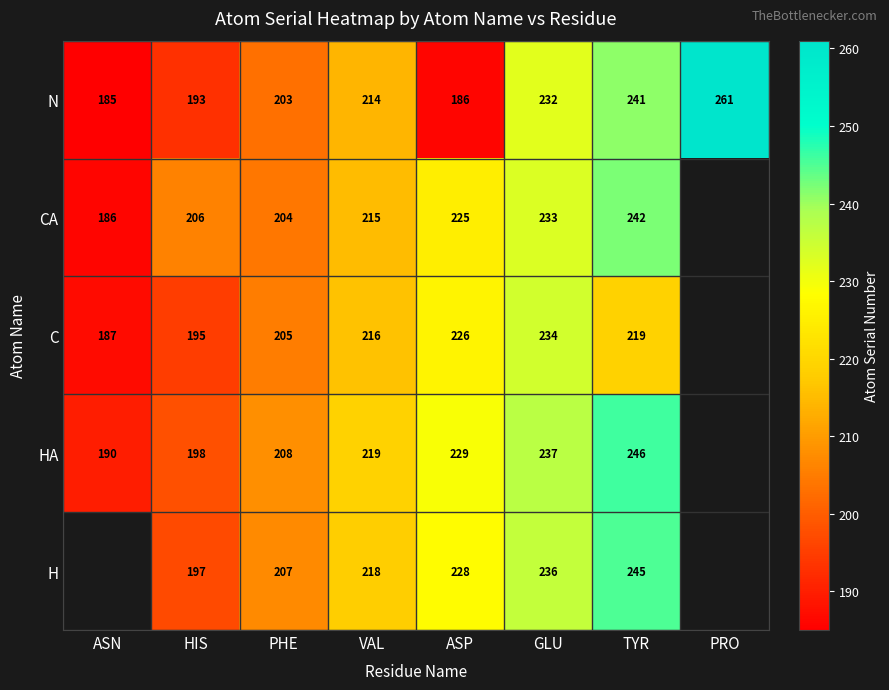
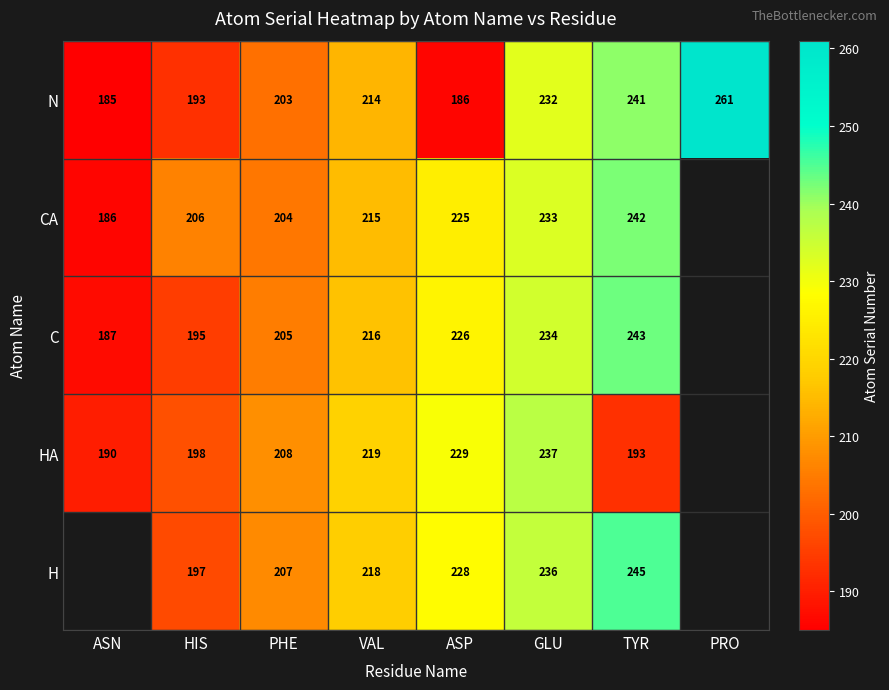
  {
    "N": {
      "ASN": 185,
      "HIS": 193,
      "PHE": 203,
      "VAL": 214,
      "ASP": 186,
      "GLU": 232,
      "TYR": 241,
      "PRO": 261
    },
    "CA": {
      "ASN": 186,
      "HIS": 206,
      "PHE": 204,
      "VAL": 215,
      "ASP": 225,
      "GLU": 233,
      "TYR": 242
    },
    "C": {
      "ASN": 187,
      "HIS": 195,
      "PHE": 205,
      "VAL": 216,
      "ASP": 226,
      "GLU": 234,
-     "TYR": 219
+     "TYR": 243
    },
    "HA": {
      "ASN": 190,
      "HIS": 198,
      "PHE": 208,
      "VAL": 219,
      "ASP": 229,
      "GLU": 237,
-     "TYR": 246
+     "TYR": 193
    },
    "H": {
      "HIS": 197,
      "PHE": 207,
      "VAL": 218,
      "ASP": 228,
      "GLU": 236,
      "TYR": 245
    }
  }
